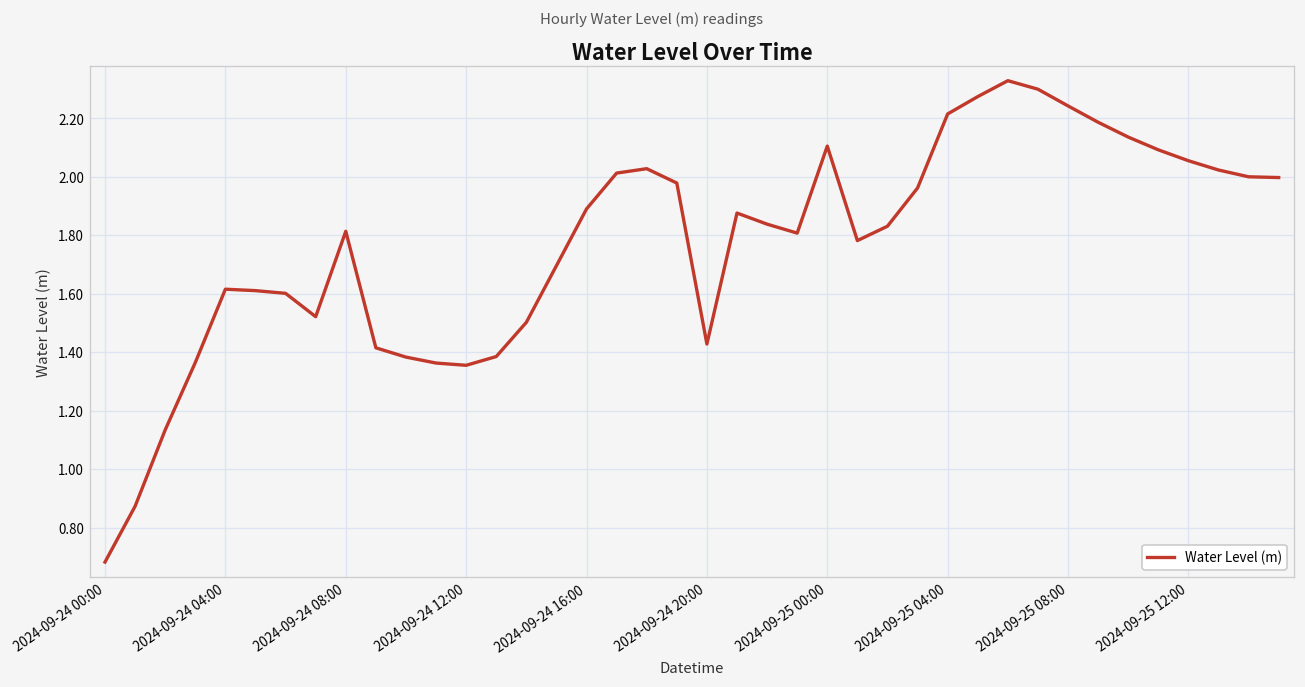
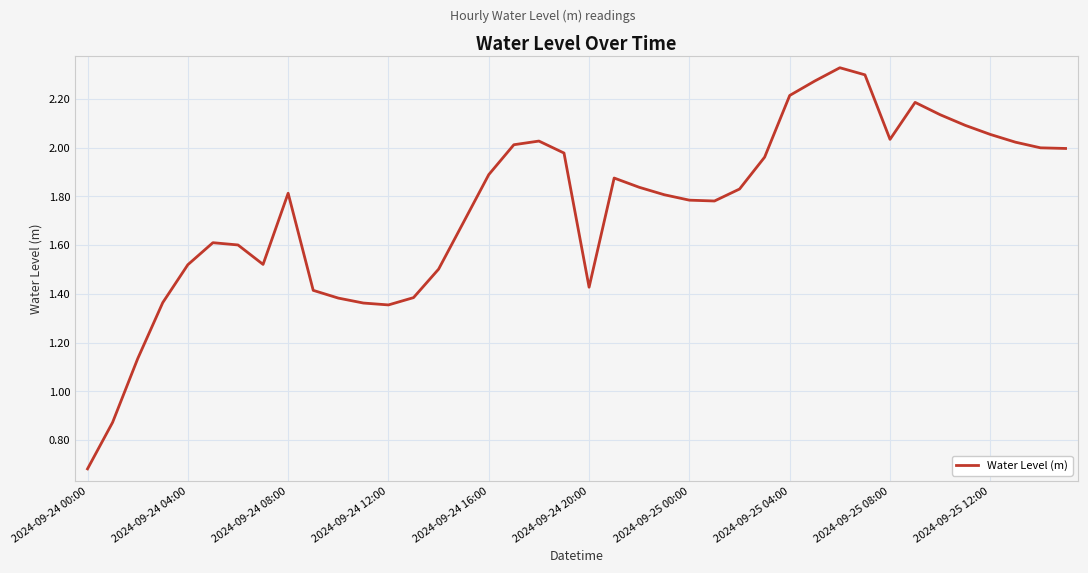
  {
    "2024-09-24 00:00": 0.68,
-   "2024-09-24 04:00": 1.61,
+   "2024-09-24 04:00": 1.52,
    "2024-09-24 08:00": 1.81,
    "2024-09-24 12:00": 1.35,
    "2024-09-24 16:00": 1.89,
    "2024-09-24 20:00": 1.43,
-   "2024-09-25 00:00": 2.10,
+   "2024-09-25 00:00": 1.78,
    "2024-09-25 04:00": 2.21,
-   "2024-09-25 08:00": 2.24,
+   "2024-09-25 08:00": 2.03,
    "2024-09-25 12:00": 2.05
  }
